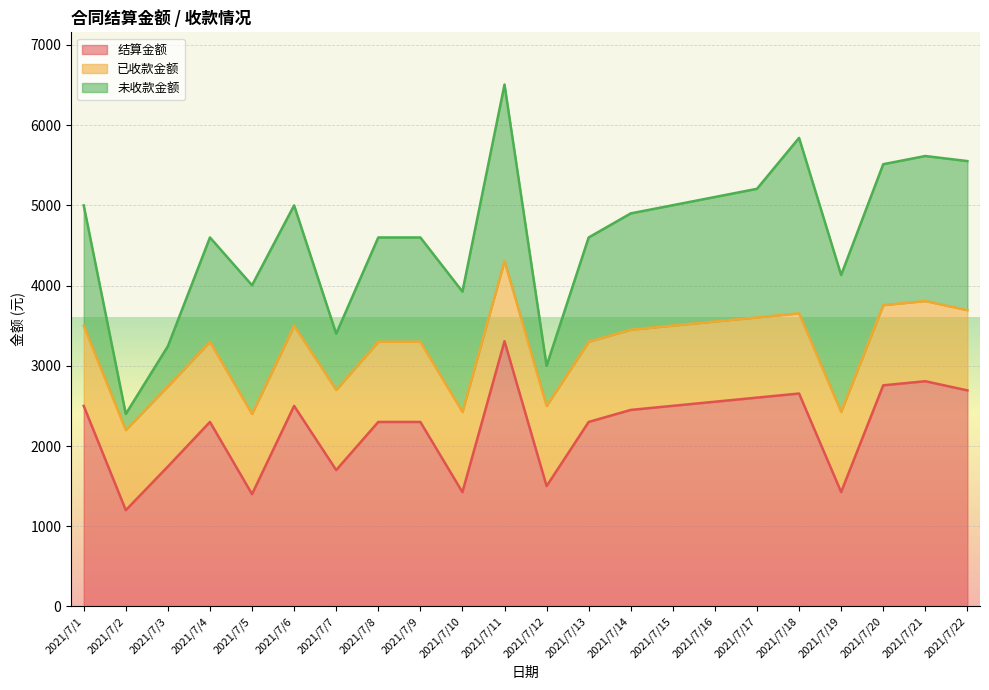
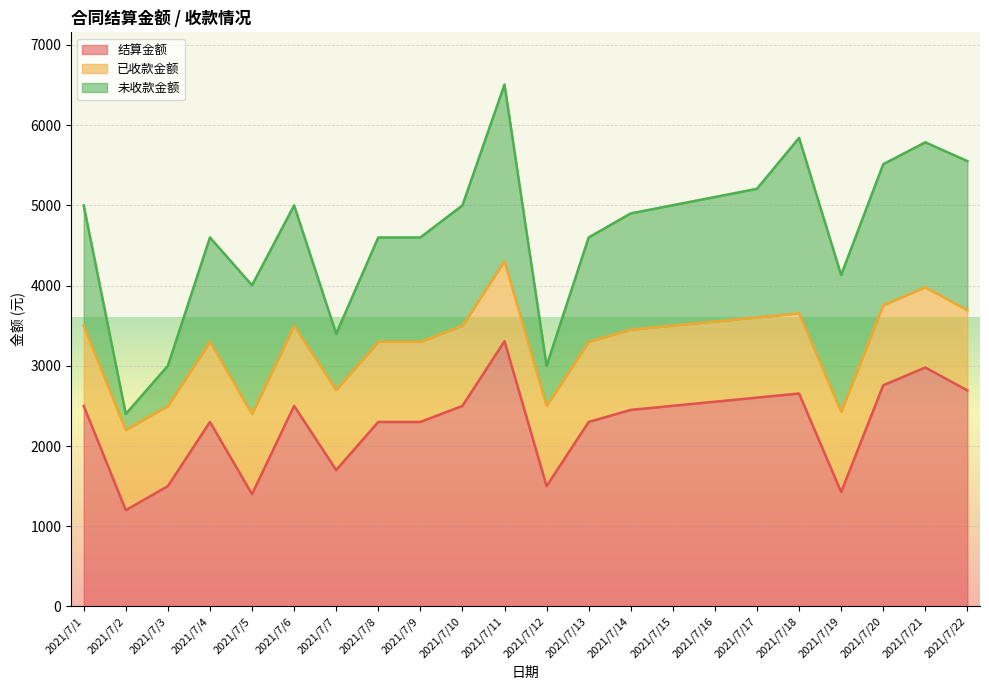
  {
    "结算金额": {
      "2021/7/1": 2500,
      "2021/7/2": 1200,
-     "2021/7/3": 1700,
+     "2021/7/3": 1500,
      "2021/7/4": 2300,
      "2021/7/5": 1400,
      "2021/7/6": 2500,
      "2021/7/7": 1700,
      "2021/7/8": 2300,
      "2021/7/9": 2300,
-     "2021/7/10": 1400,
+     "2021/7/10": 2500,
      "2021/7/11": 3300,
      "2021/7/12": 1500,
      "2021/7/13": 2300,
      "2021/7/14": 2500,
      "2021/7/15": 2500,
      "2021/7/16": 2600,
      "2021/7/17": 2600,
      "2021/7/18": 2700,
      "2021/7/19": 1400,
      "2021/7/20": 2800,
-     "2021/7/21": 2800,
+     "2021/7/21": 3000,
      "2021/7/22": 2700
    },
    "已收款金额": {
      "2021/7/1": 1000,
      "2021/7/2": 1000,
      "2021/7/3": 1000,
      "2021/7/4": 1000,
      "2021/7/5": 1000,
      "2021/7/6": 1000,
      "2021/7/7": 1000,
      "2021/7/8": 1000,
      "2021/7/9": 1000,
      "2021/7/10": 1000,
      "2021/7/11": 1000,
      "2021/7/12": 1000,
      "2021/7/13": 1000,
      "2021/7/14": 1000,
      "2021/7/15": 1000,
      "2021/7/16": 1000,
      "2021/7/17": 1000,
      "2021/7/18": 1000,
      "2021/7/19": 1000,
      "2021/7/20": 1000,
      "2021/7/21": 1000,
      "2021/7/22": 1000
    },
    "未收款金额": {
      "2021/7/1": 1500,
      "2021/7/2": 200,
      "2021/7/3": 500,
      "2021/7/4": 1300,
      "2021/7/5": 1600,
      "2021/7/6": 1500,
      "2021/7/7": 700,
      "2021/7/8": 1300,
      "2021/7/9": 1300,
      "2021/7/10": 1500,
      "2021/7/11": 2200,
      "2021/7/12": 500,
      "2021/7/13": 1300,
      "2021/7/14": 1500,
      "2021/7/15": 1500,
      "2021/7/16": 1600,
      "2021/7/17": 1600,
      "2021/7/18": 2200,
      "2021/7/19": 1700,
      "2021/7/20": 1800,
      "2021/7/21": 1800,
      "2021/7/22": 1900
    }
  }
